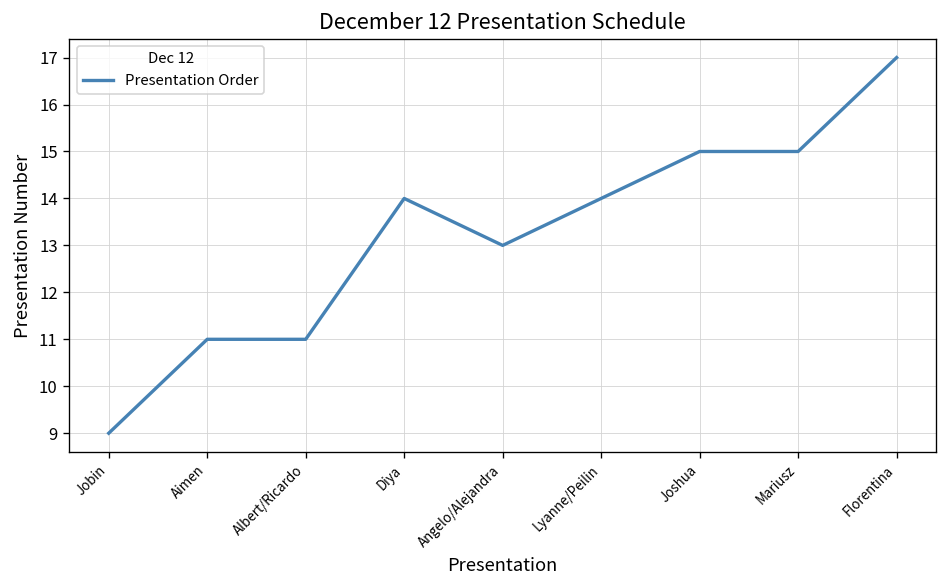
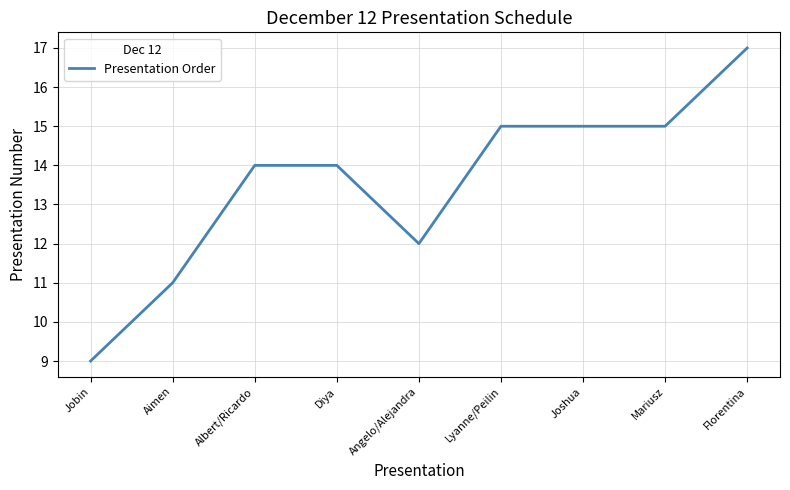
  {
    "Jobin": 9,
    "Aimen": 11,
-   "Albert/Ricardo": 11,
+   "Albert/Ricardo": 14,
    "Diya": 14,
-   "Angelo/Alejandra": 13,
-   "Lyanne/Peilin": 14,
+   "Angelo/Alejandra": 12,
+   "Lyanne/Peilin": 15,
    "Joshua": 15,
    "Mariusz": 15,
    "Florentina": 17
  }
